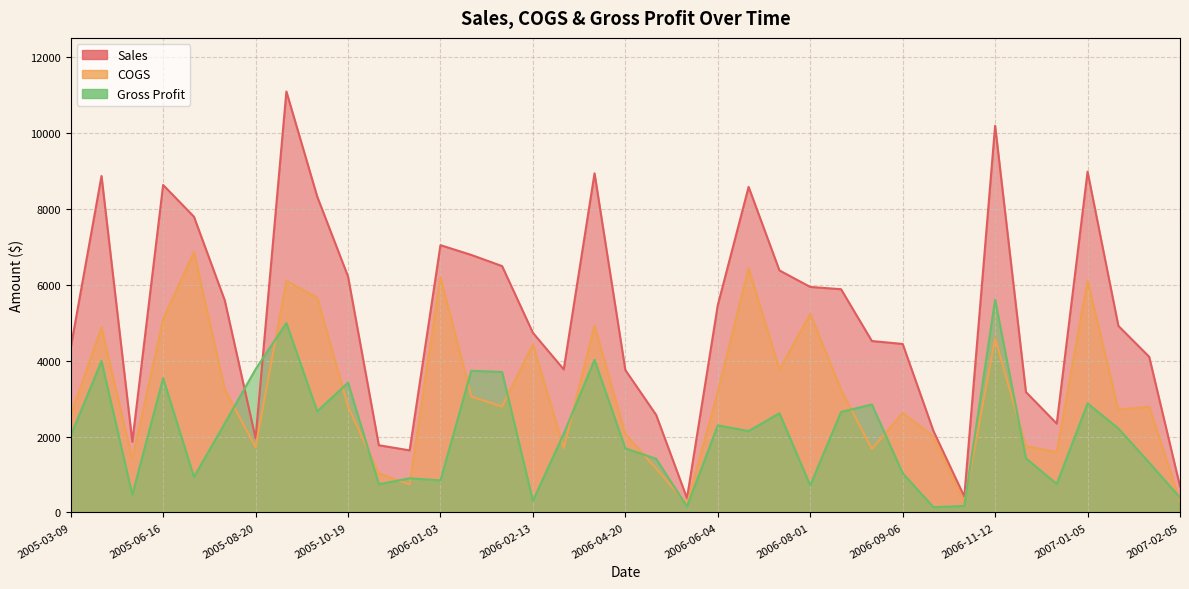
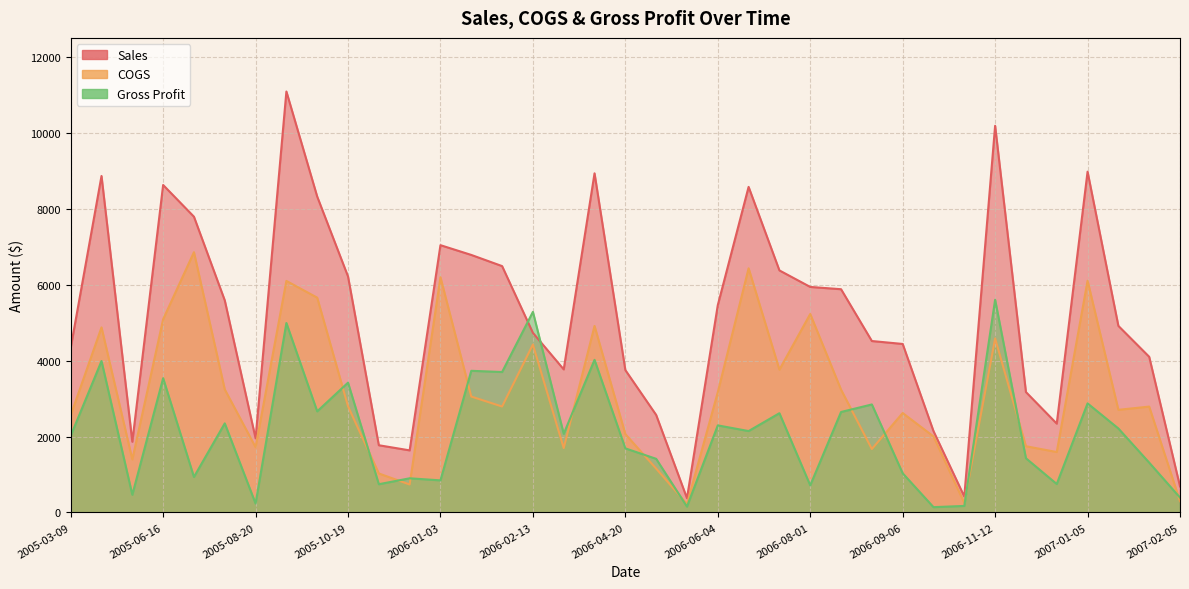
  {
    "Gross Profit": {
      "2005-03-09": 2000,
      "2005-06-16": 3500,
-     "2005-08-20": 3800,
+     "2005-08-20": 200,
      "2005-10-19": 3400,
      "2006-01-03": 800,
-     "2006-02-13": 300,
+     "2006-02-13": 5300,
      "2006-04-20": 1700,
      "2006-06-04": 2300,
      "2006-08-01": 700,
      "2006-09-06": 1000,
      "2006-11-12": 5600,
      "2007-01-05": 2900,
      "2007-02-05": 400
    }
  }
